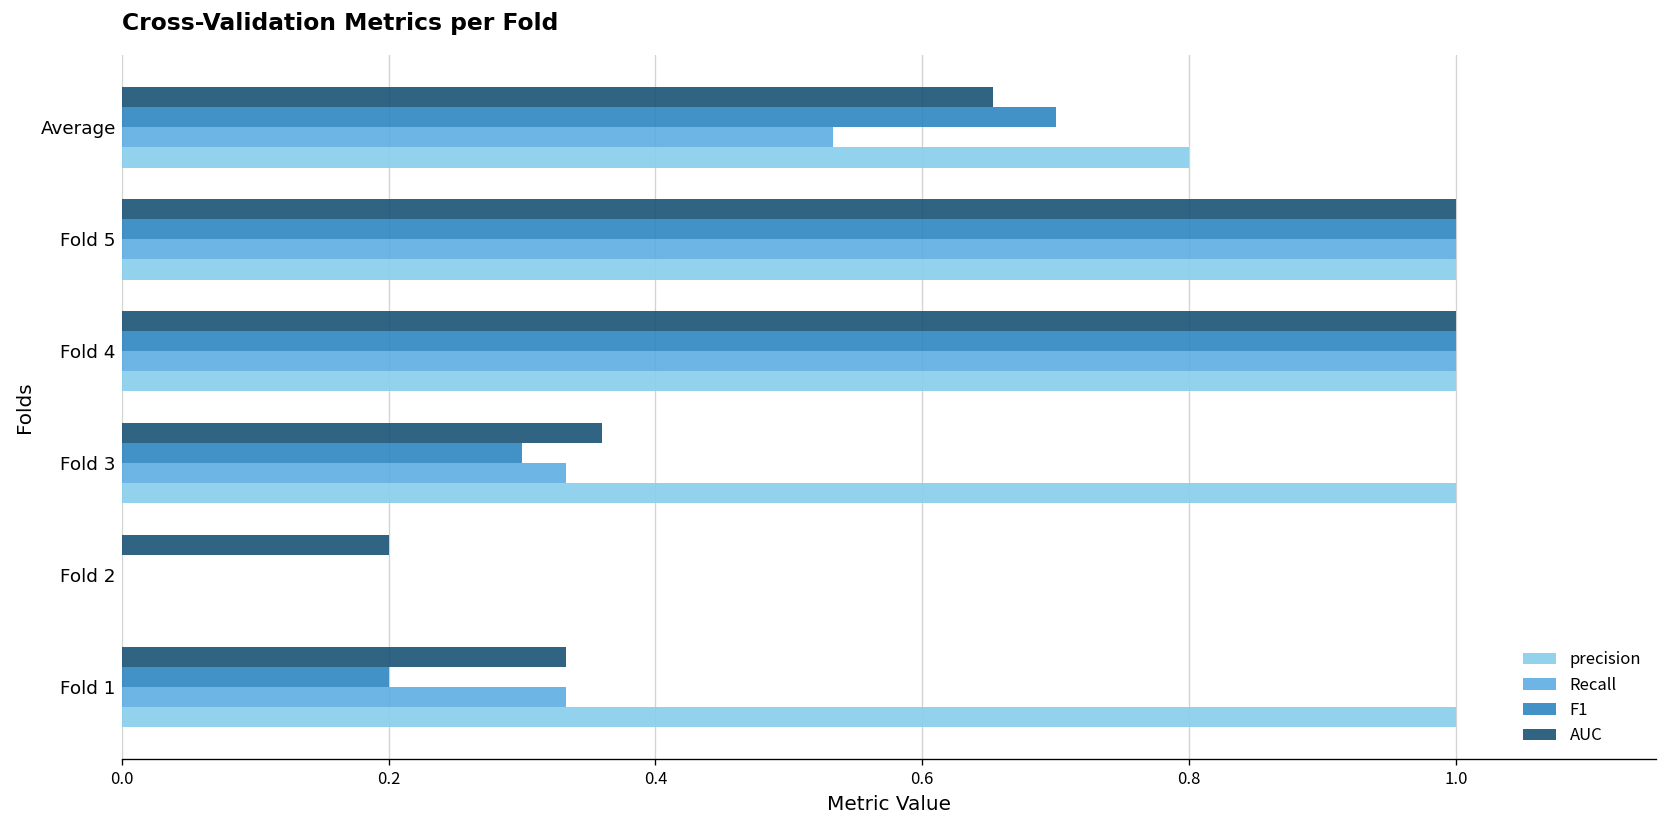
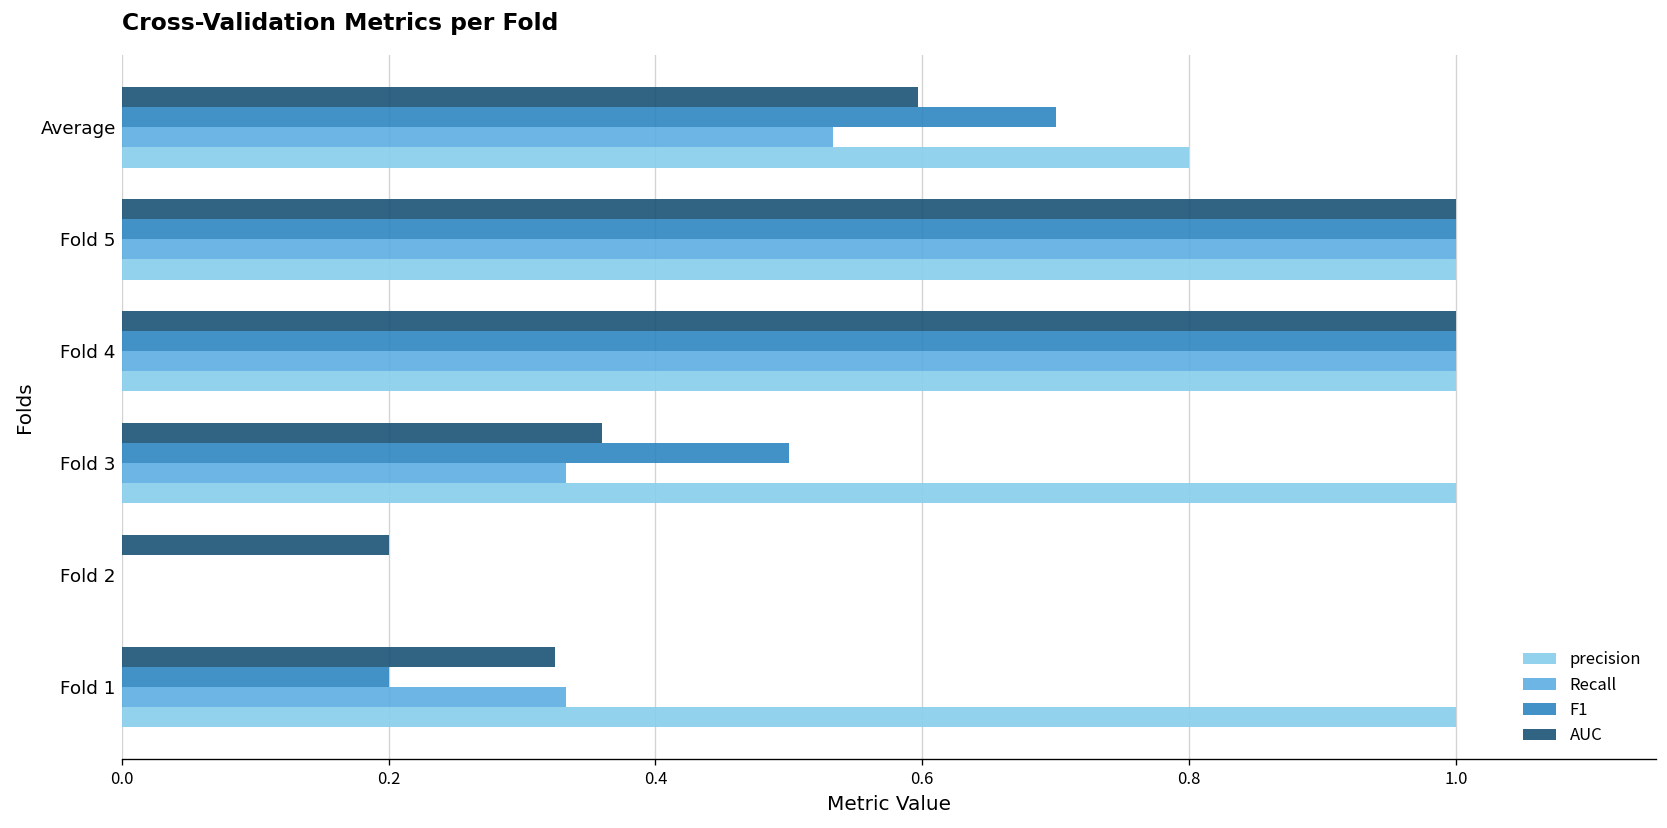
  {
    "F1": {
      "Average": 0.7,
      "Fold 5": 1.0,
      "Fold 4": 1.0,
-     "Fold 3": 0.3,
+     "Fold 3": 0.5,
      "Fold 2": 0.0,
      "Fold 1": 0.2
    },
    "AUC": {
-     "Average": 0.653,
+     "Average": 0.597,
      "Fold 5": 1.000,
      "Fold 4": 1.000,
      "Fold 3": 0.360,
      "Fold 2": 0.200,
-     "Fold 1": 0.333
+     "Fold 1": 0.325
    }
  }
